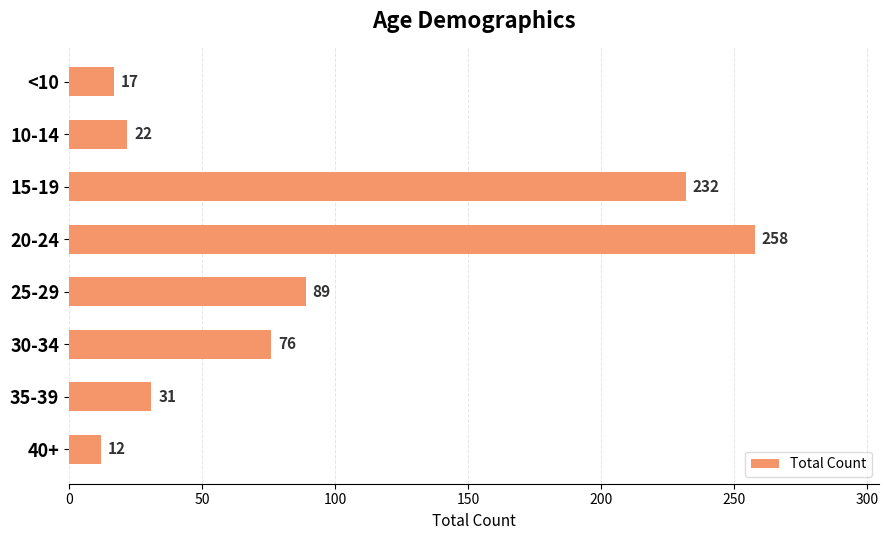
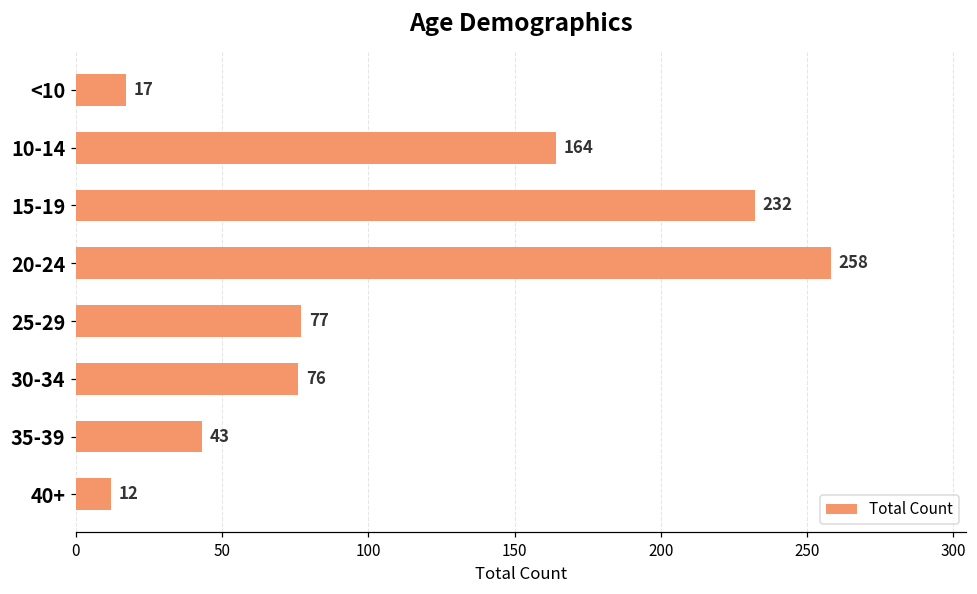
  {
    "<10": 17,
-   "10-14": 22,
+   "10-14": 164,
    "15-19": 232,
    "20-24": 258,
-   "25-29": 89,
+   "25-29": 77,
    "30-34": 76,
-   "35-39": 31,
+   "35-39": 43,
    "40+": 12
  }
